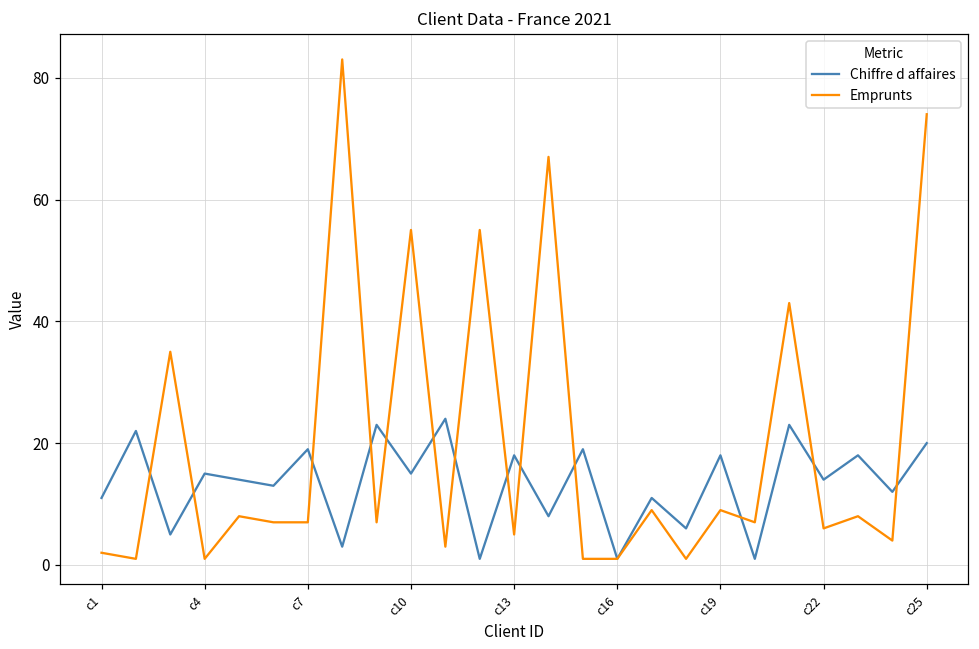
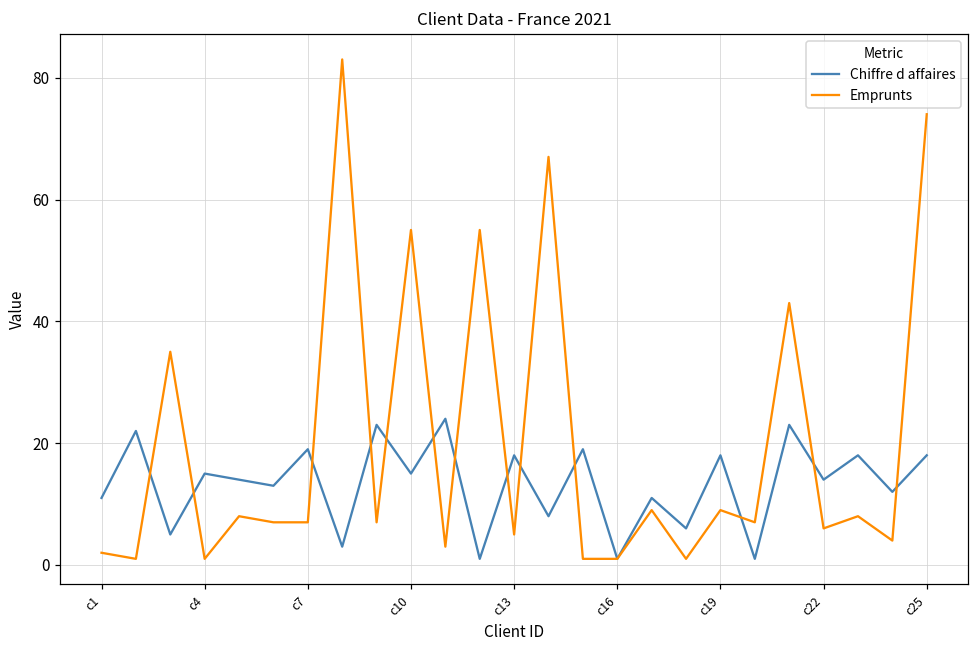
  {
    "Chiffre d affaires": {
      "c1": 11,
      "c4": 15,
      "c7": 19,
      "c10": 15,
      "c13": 18,
      "c19": 18,
      "c22": 14,
-     "c25": 20
+     "c25": 18
    },
    "Emprunts": {
      "c1": 2,
      "c4": 1,
      "c7": 7,
      "c10": 55,
      "c13": 5,
      "c19": 9,
      "c22": 6,
      "c25": 74
    }
  }
